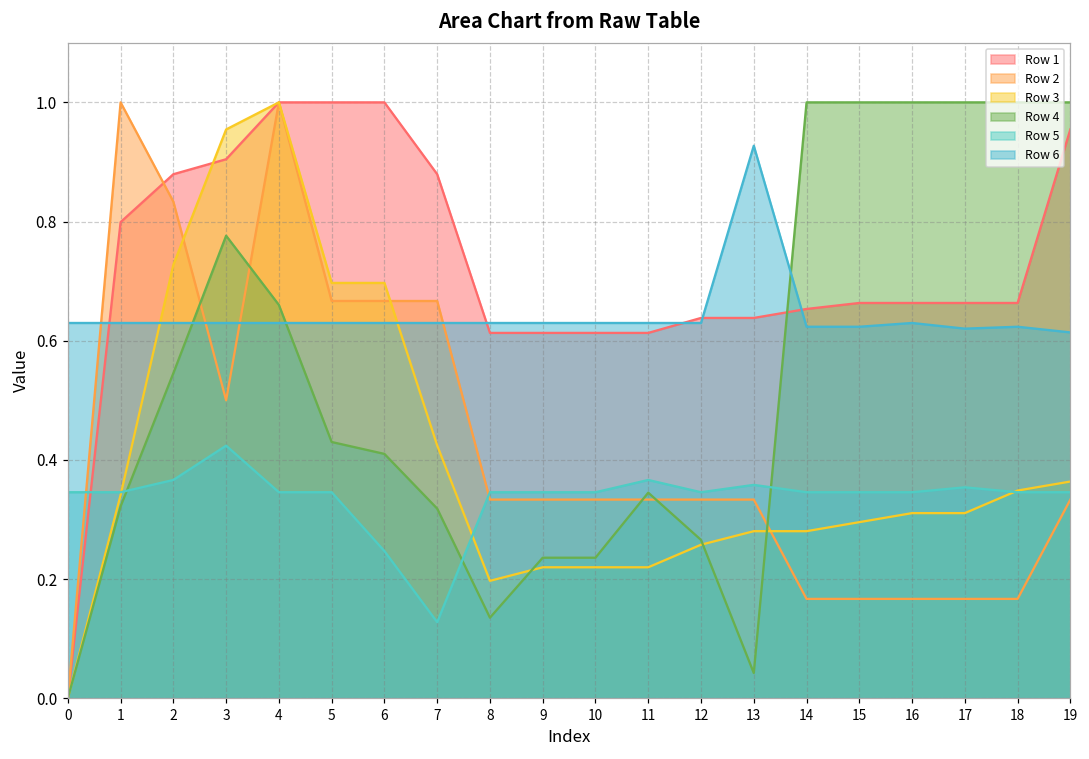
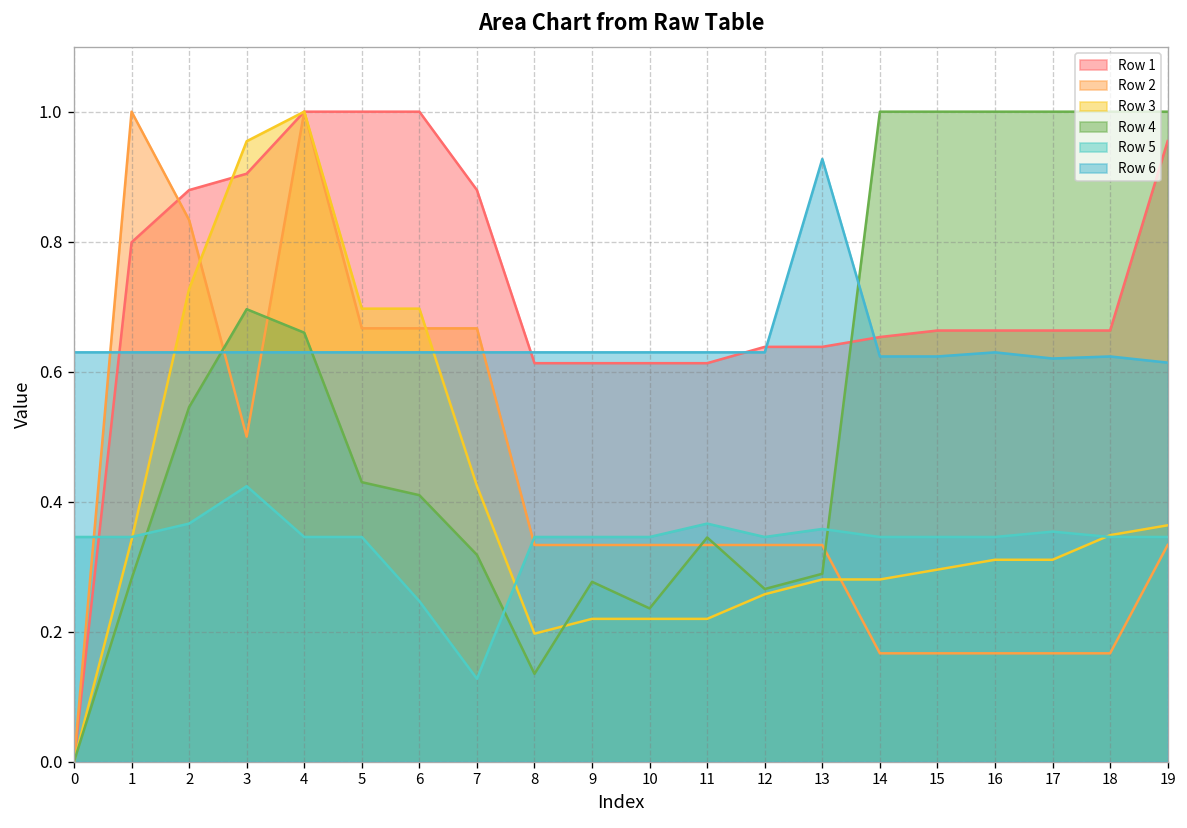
  {
    "Row 4": {
-     "1": 0.32,
+     "1": 0.28,
      "2": 0.55,
-     "3": 0.78,
+     "3": 0.70,
      "4": 0.66,
      "5": 0.43,
      "6": 0.41,
      "7": 0.32,
      "8": 0.14,
-     "9": 0.24,
+     "9": 0.28,
      "10": 0.24,
      "11": 0.34,
      "12": 0.27,
-     "13": 0.04,
+     "13": 0.29,
      "14": 1.00,
      "15": 1.00,
      "16": 1.00,
      "17": 1.00,
      "19": 1.00
    }
  }
